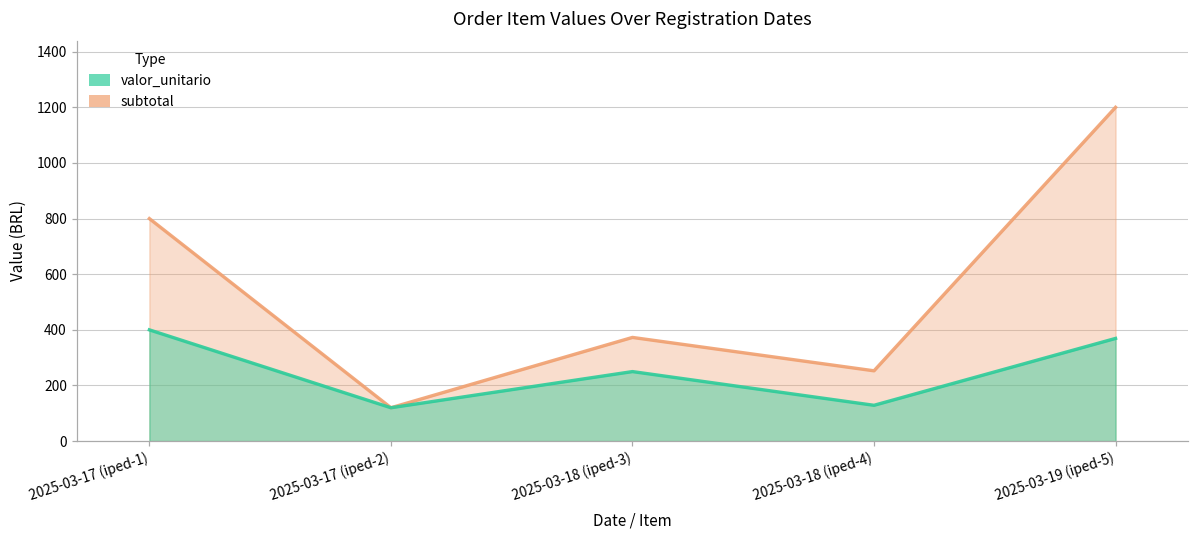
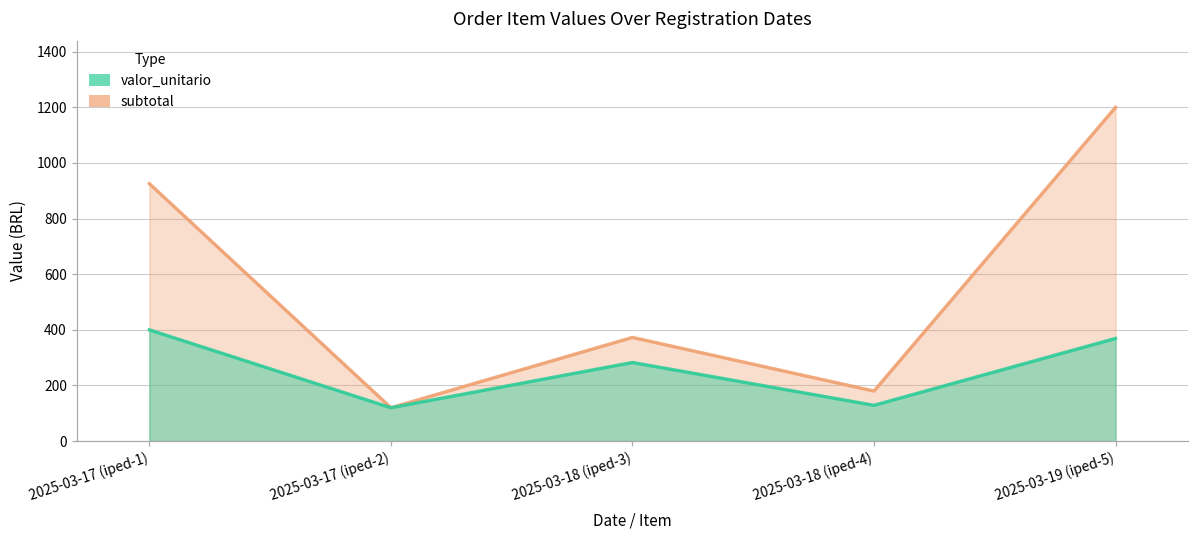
  {
    "subtotal": {
-     "2025-03-17 (iped-1)": 800,
+     "2025-03-17 (iped-1)": 930,
      "2025-03-18 (iped-3)": 370,
-     "2025-03-18 (iped-4)": 250,
+     "2025-03-18 (iped-4)": 180,
      "2025-03-19 (iped-5)": 1200
    },
    "valor_unitario": {
      "2025-03-17 (iped-1)": 400,
-     "2025-03-18 (iped-3)": 250,
+     "2025-03-18 (iped-3)": 280,
      "2025-03-18 (iped-4)": 130,
      "2025-03-19 (iped-5)": 370
    }
  }
